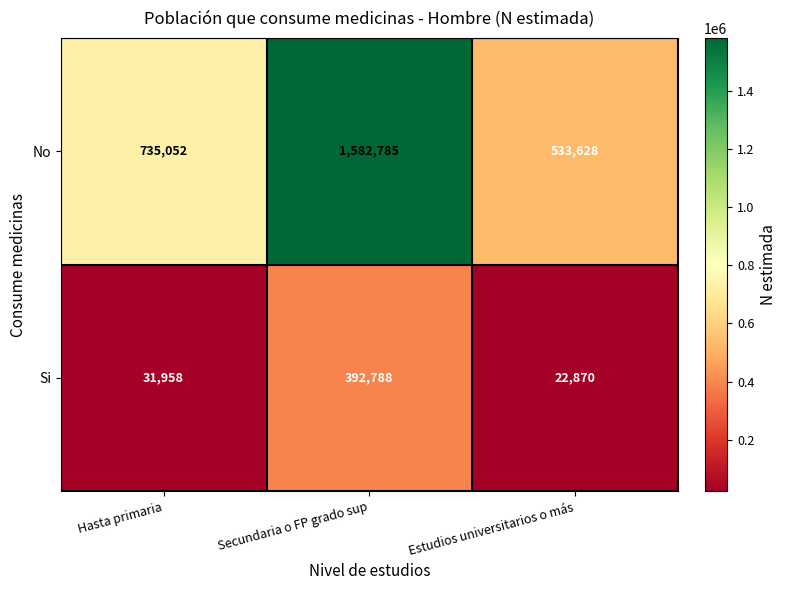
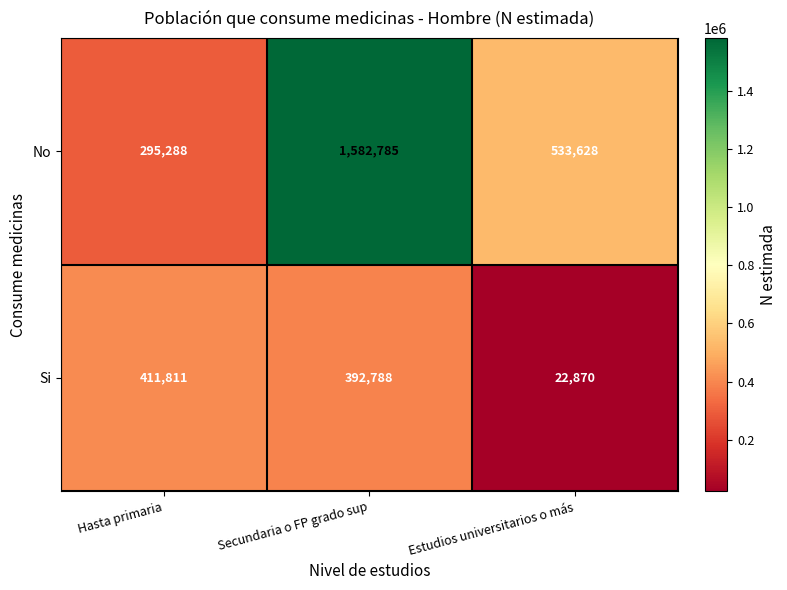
  {
    "No": {
-     "Hasta primaria": "735,052",
+     "Hasta primaria": "295,288",
      "Secundaria o FP grado sup": "1,582,785",
      "Estudios universitarios o más": "533,628"
    },
    "Si": {
-     "Hasta primaria": "31,958",
+     "Hasta primaria": "411,811",
      "Secundaria o FP grado sup": "392,788",
      "Estudios universitarios o más": "22,870"
    }
  }
